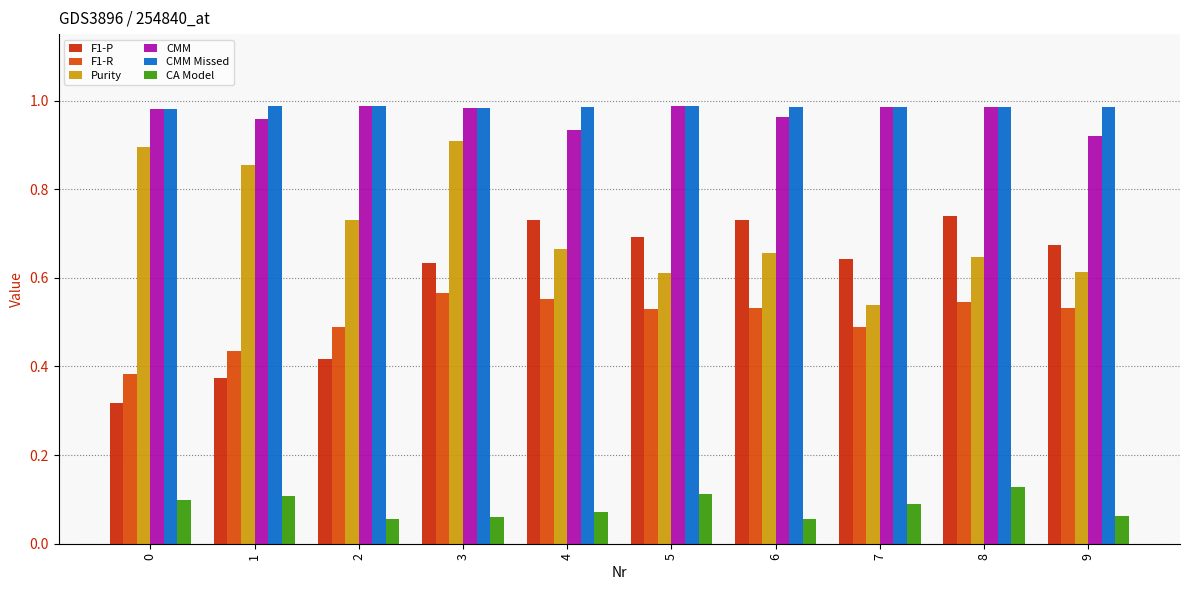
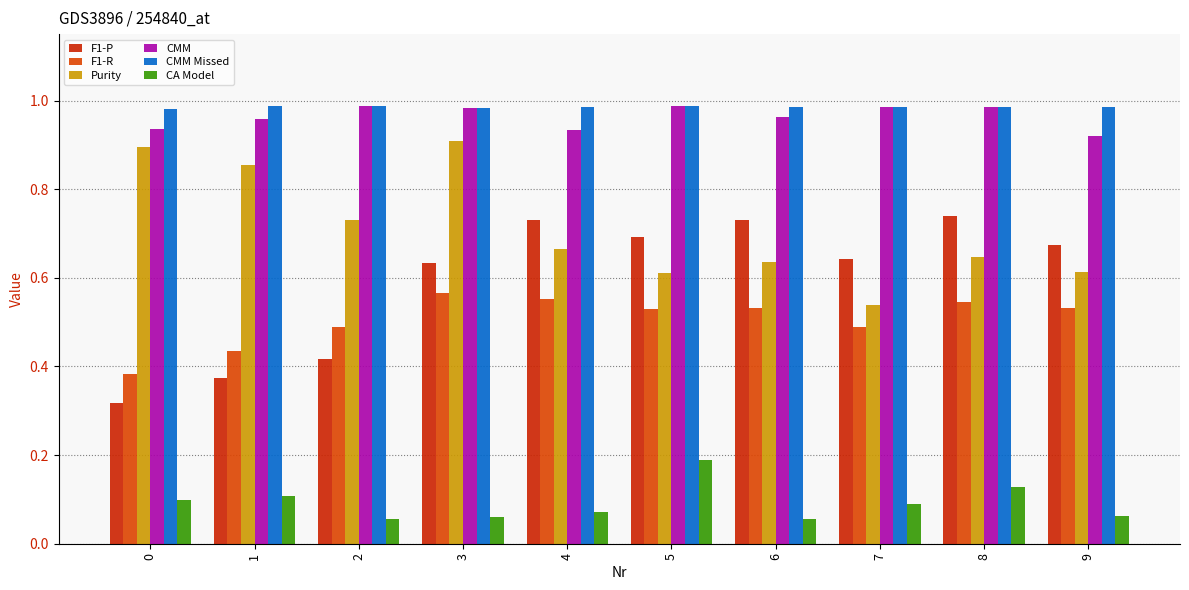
  {
    "Purity": {
      "0": 0.89,
      "1": 0.86,
      "2": 0.73,
      "3": 0.91,
      "4": 0.66,
      "5": 0.61,
-     "6": 0.66,
+     "6": 0.64,
      "7": 0.54,
      "8": 0.65,
      "9": 0.61
    },
    "CMM": {
-     "0": 0.98,
+     "0": 0.93,
      "1": 0.96,
      "2": 0.99,
      "3": 0.98,
      "4": 0.93,
      "5": 0.99,
      "6": 0.96,
      "7": 0.99,
      "8": 0.99,
      "9": 0.92
    },
    "CMM Missed": {
      "0": 0.98,
      "1": 0.99,
      "2": 0.99,
      "3": 0.98,
      "4": 0.99,
      "5": 0.99,
      "6": 0.99,
      "7": 0.99,
      "8": 0.99,
      "9": 0.99
    },
    "CA Model": {
      "0": 0.10,
      "1": 0.11,
      "2": 0.06,
      "3": 0.06,
      "4": 0.07,
-     "5": 0.11,
+     "5": 0.19,
      "6": 0.06,
      "7": 0.09,
      "8": 0.13,
      "9": 0.06
    }
  }
